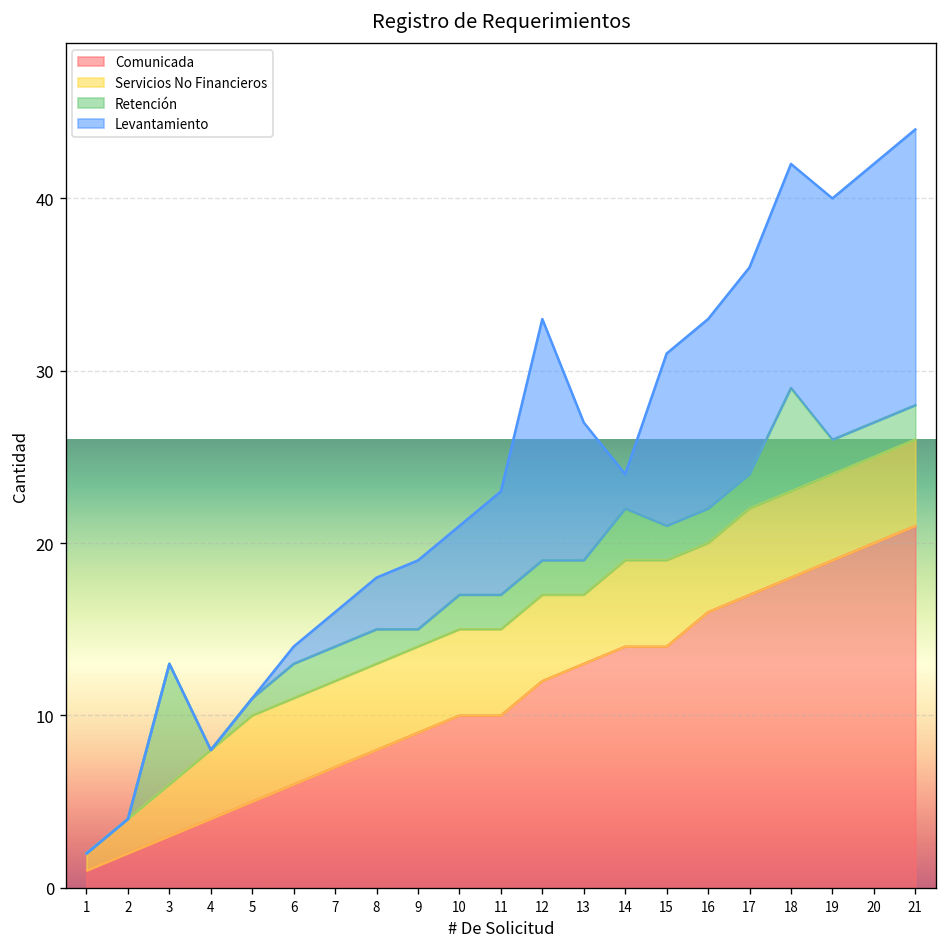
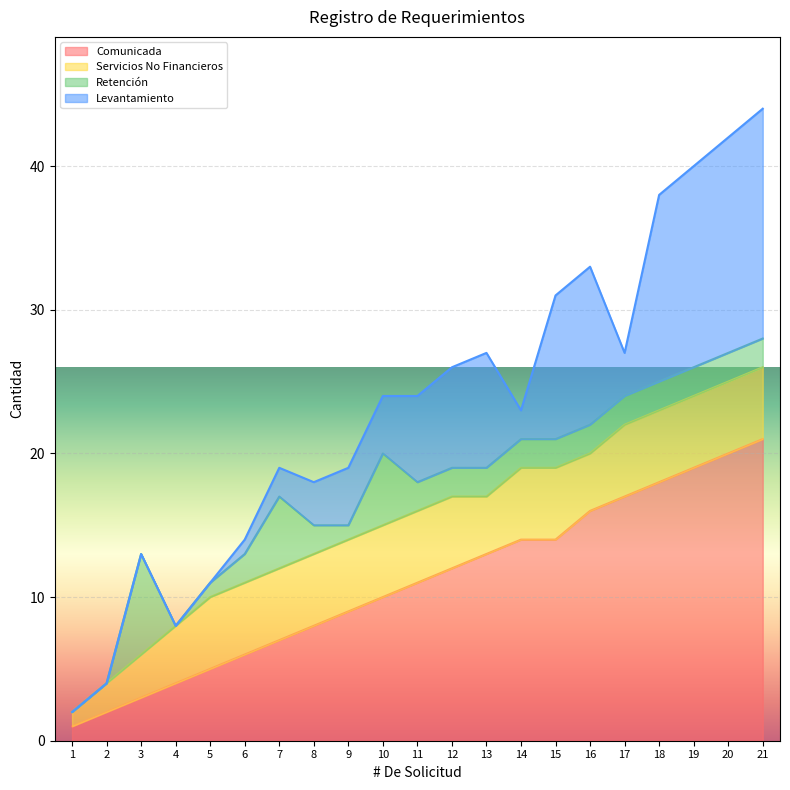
  {
    "Comunicada": {
      "1": 1,
      "2": 2,
      "3": 3,
      "4": 4,
      "5": 5,
      "6": 6,
      "7": 7,
      "8": 8,
      "9": 9,
      "10": 10,
-     "11": 10,
+     "11": 11,
      "12": 12,
      "13": 13,
      "14": 14,
      "15": 14,
      "16": 16,
      "17": 17,
      "18": 18,
      "19": 19,
      "20": 20,
      "21": 21
    },
    "Servicios No Financieros": {
      "3": 3,
      "5": 5,
      "6": 5,
      "7": 5,
      "8": 5,
      "9": 5,
      "10": 5,
      "11": 5,
      "12": 5,
      "13": 4,
      "14": 5,
      "15": 5,
      "16": 4,
      "17": 5,
      "18": 5,
      "19": 5,
      "20": 5,
      "21": 5
    },
    "Retención": {
      "6": 2,
-     "7": 2,
+     "7": 5,
      "8": 2,
      "9": 1,
-     "10": 2,
+     "10": 5,
      "11": 2,
      "12": 2,
      "13": 2,
-     "14": 3,
+     "14": 2,
      "15": 2,
      "16": 2,
      "17": 2,
-     "18": 6,
+     "18": 2,
      "19": 2,
      "20": 2,
      "21": 2
    },
    "Levantamiento": {
      "6": 1,
      "7": 2,
      "8": 3,
      "9": 4,
      "10": 4,
      "11": 6,
-     "12": 14,
+     "12": 7,
      "13": 8,
      "14": 2,
      "15": 10,
      "16": 11,
-     "17": 12,
+     "17": 3,
      "18": 13,
      "19": 14,
      "20": 15,
      "21": 16
    }
  }
